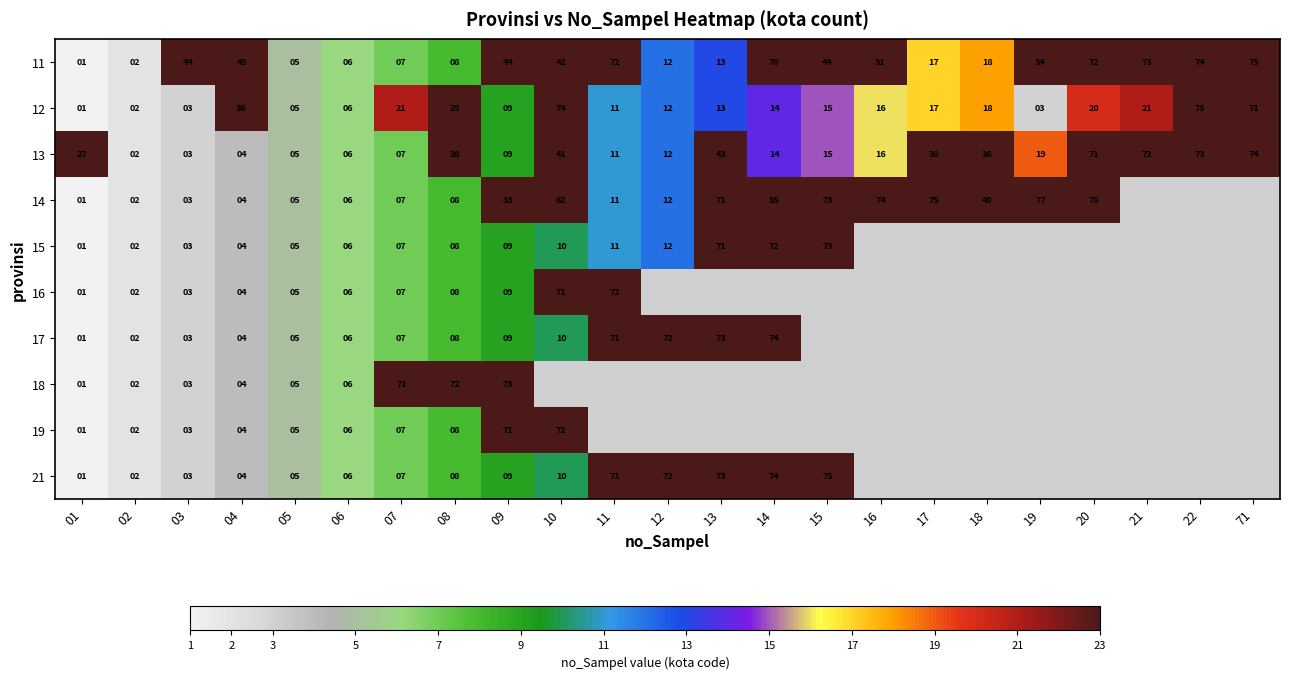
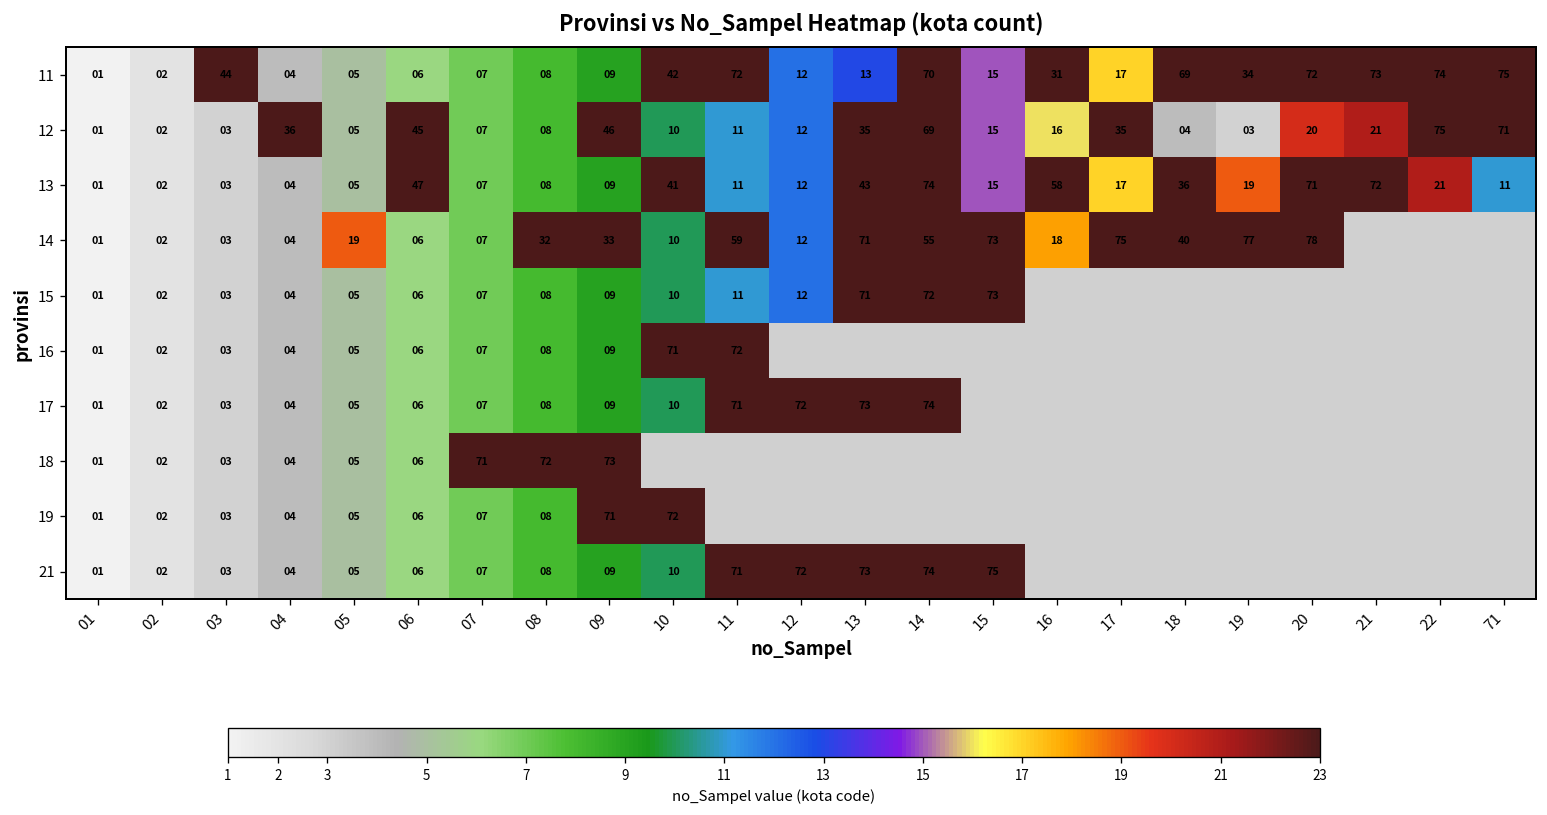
  {
    "11": {
      "01": "01",
      "02": "02",
      "03": "44",
-     "04": "45",
+     "04": "04",
      "05": "05",
      "06": "06",
      "07": "07",
      "08": "08",
-     "09": "44",
+     "09": "09",
      "10": "42",
      "11": "72",
      "12": "12",
      "13": "13",
      "14": "70",
-     "15": "44",
+     "15": "15",
      "16": "31",
      "17": "17",
-     "18": "18",
+     "18": "69",
      "19": "34",
      "20": "72",
      "21": "73",
      "22": "74",
      "71": "75"
    },
    "12": {
      "01": "01",
      "02": "02",
      "03": "03",
      "04": "36",
      "05": "05",
-     "06": "06",
-     "07": "21",
-     "08": "25",
-     "09": "09",
-     "10": "74",
+     "06": "45",
+     "07": "07",
+     "08": "08",
+     "09": "46",
+     "10": "10",
      "11": "11",
      "12": "12",
-     "13": "13",
-     "14": "14",
+     "13": "35",
+     "14": "69",
      "15": "15",
      "16": "16",
-     "17": "17",
-     "18": "18",
+     "17": "35",
+     "18": "04",
      "19": "03",
      "20": "20",
      "21": "21",
      "22": "75",
      "71": "71"
    },
    "13": {
-     "01": "27",
+     "01": "01",
      "02": "02",
      "03": "03",
      "04": "04",
      "05": "05",
-     "06": "06",
+     "06": "47",
      "07": "07",
-     "08": "38",
+     "08": "08",
      "09": "09",
      "10": "41",
      "11": "11",
      "12": "12",
      "13": "43",
-     "14": "14",
+     "14": "74",
      "15": "15",
-     "16": "16",
-     "17": "30",
+     "16": "58",
+     "17": "17",
      "18": "36",
      "19": "19",
      "20": "71",
      "21": "72",
-     "22": "73",
-     "71": "74"
+     "22": "21",
+     "71": "11"
    },
    "14": {
      "01": "01",
      "02": "02",
      "03": "03",
      "04": "04",
-     "05": "05",
+     "05": "19",
      "06": "06",
      "07": "07",
-     "08": "08",
+     "08": "32",
      "09": "33",
-     "10": "62",
-     "11": "11",
+     "10": "10",
+     "11": "59",
      "12": "12",
      "13": "71",
      "14": "55",
      "15": "73",
-     "16": "74",
+     "16": "18",
      "17": "75",
      "18": "40",
      "19": "77",
      "20": "78"
    },
    "15": {
      "01": "01",
      "02": "02",
      "03": "03",
      "04": "04",
      "05": "05",
      "06": "06",
      "07": "07",
      "08": "08",
      "09": "09",
      "10": "10",
      "11": "11",
      "12": "12",
      "13": "71",
      "14": "72",
      "15": "73"
    },
    "16": {
      "01": "01",
      "02": "02",
      "03": "03",
      "04": "04",
      "05": "05",
      "06": "06",
      "07": "07",
      "08": "08",
      "09": "09",
      "10": "71",
      "11": "72"
    },
    "17": {
      "01": "01",
      "02": "02",
      "03": "03",
      "04": "04",
      "05": "05",
      "06": "06",
      "07": "07",
      "08": "08",
      "09": "09",
      "10": "10",
      "11": "71",
      "12": "72",
      "13": "73",
      "14": "74"
    },
    "18": {
      "01": "01",
      "02": "02",
      "03": "03",
      "04": "04",
      "05": "05",
      "06": "06",
      "07": "71",
      "08": "72",
      "09": "73"
    },
    "19": {
      "01": "01",
      "02": "02",
      "03": "03",
      "04": "04",
      "05": "05",
      "06": "06",
      "07": "07",
      "08": "08",
      "09": "71",
      "10": "72"
    },
    "21": {
      "01": "01",
      "02": "02",
      "03": "03",
      "04": "04",
      "05": "05",
      "06": "06",
      "07": "07",
      "08": "08",
      "09": "09",
      "10": "10",
      "11": "71",
      "12": "72",
      "13": "73",
      "14": "74",
      "15": "75"
    }
  }
